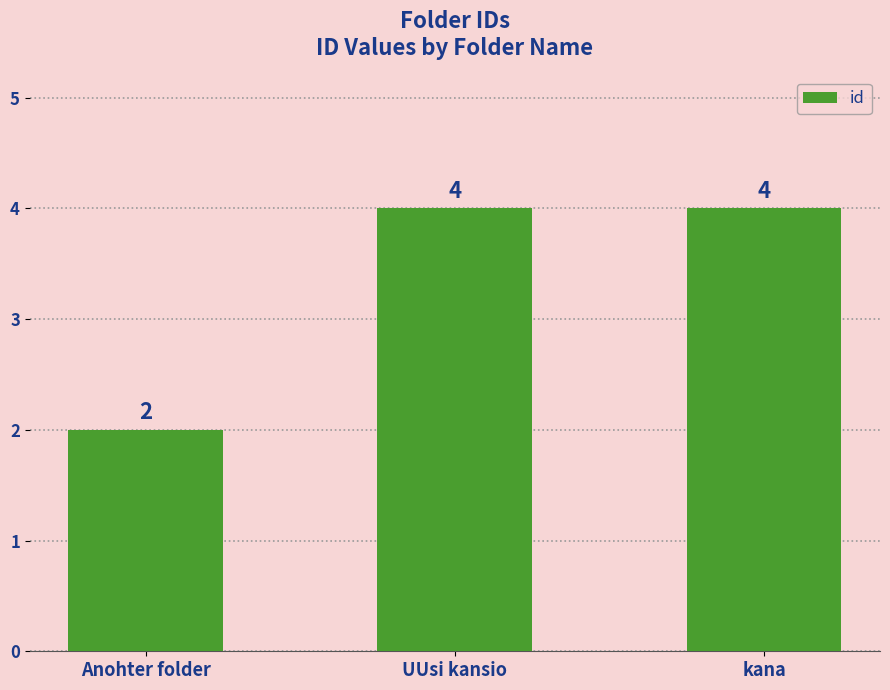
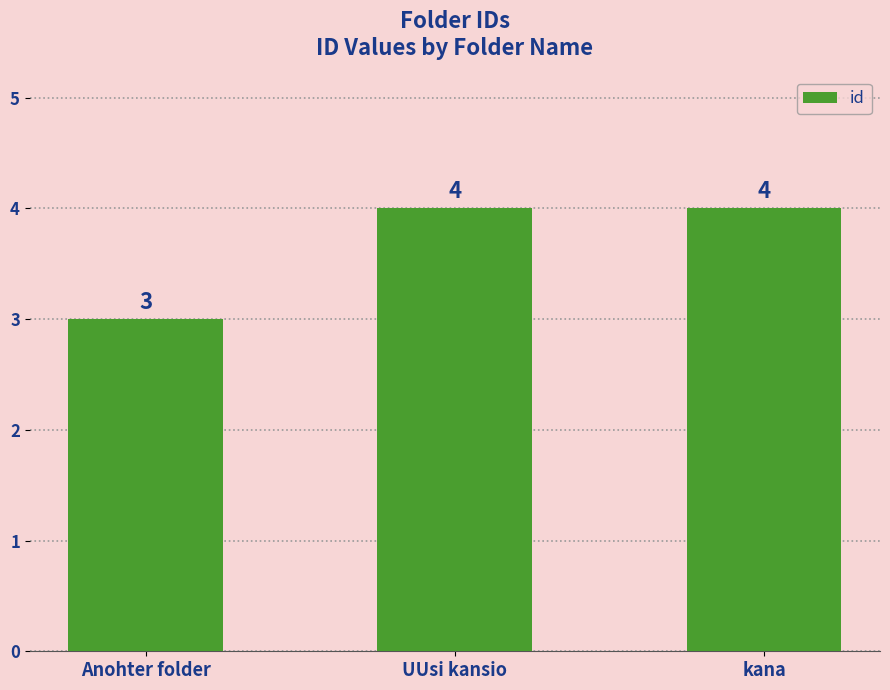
  {
-   "Anohter folder": 2,
+   "Anohter folder": 3,
    "UUsi kansio": 4,
    "kana": 4
  }
